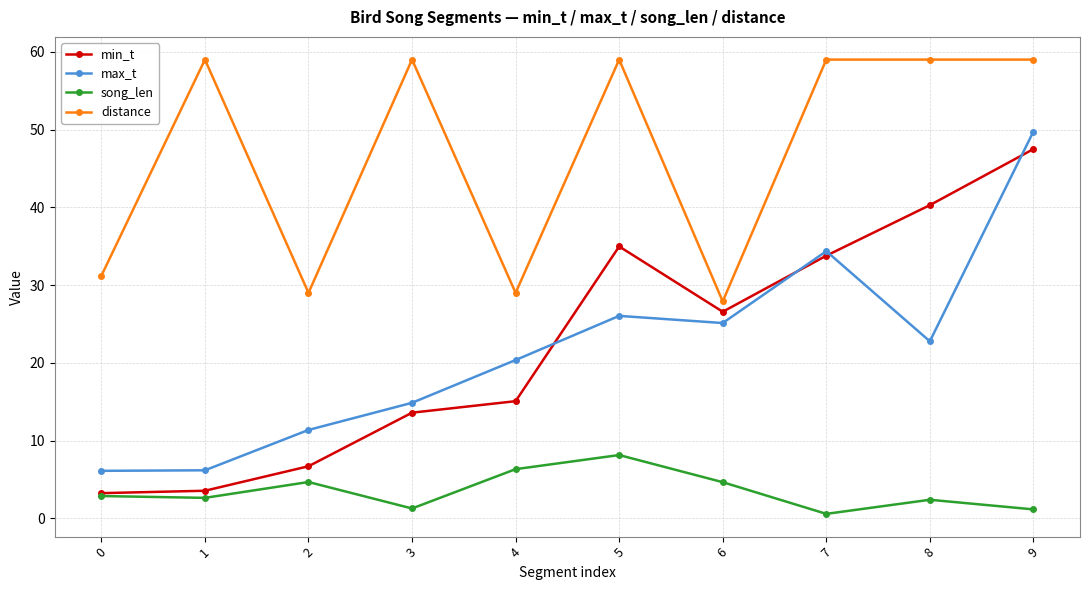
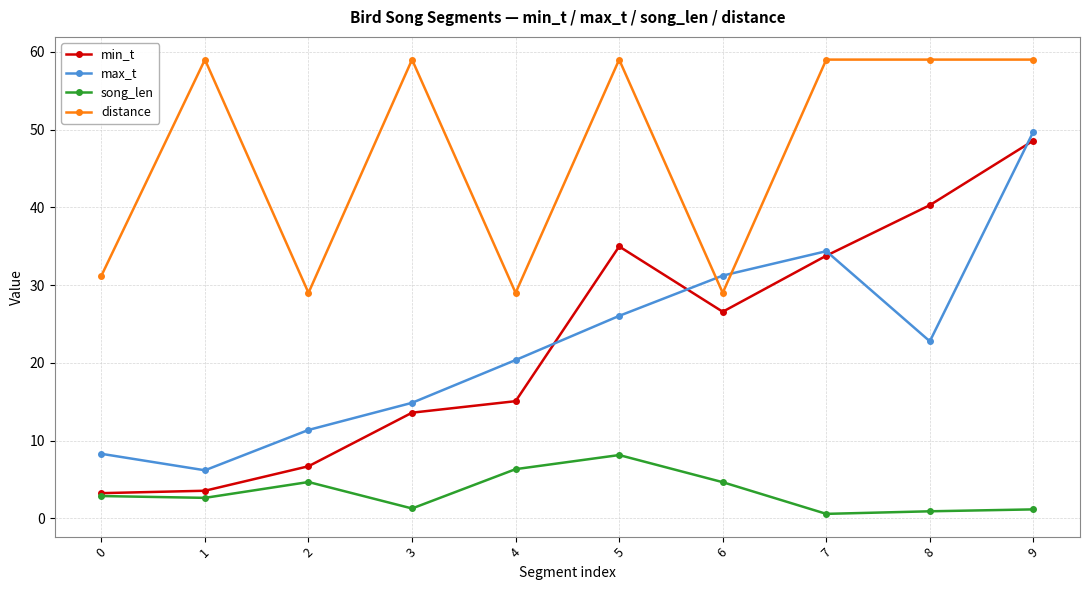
  {
    "min_t": {
      "0": 3,
      "1": 4,
      "2": 7,
      "3": 14,
      "4": 15,
      "5": 35,
      "6": 27,
      "7": 34,
      "8": 40,
-     "9": 47
+     "9": 49
    },
    "max_t": {
-     "0": 6,
+     "0": 8,
      "1": 6,
      "2": 11,
      "3": 15,
      "4": 20,
      "5": 26,
-     "6": 25,
+     "6": 31,
      "7": 34,
      "8": 23,
      "9": 50
    },
    "song_len": {
      "0": 3,
      "1": 3,
      "2": 5,
      "3": 1,
      "4": 6,
      "5": 8,
      "6": 5,
      "7": 1,
-     "8": 2,
+     "8": 1,
      "9": 1
    },
    "distance": {
      "0": 31,
      "1": 59,
      "2": 29,
      "3": 59,
      "4": 29,
      "5": 59,
-     "6": 28,
+     "6": 29,
      "7": 59,
      "8": 59,
      "9": 59
    }
  }
